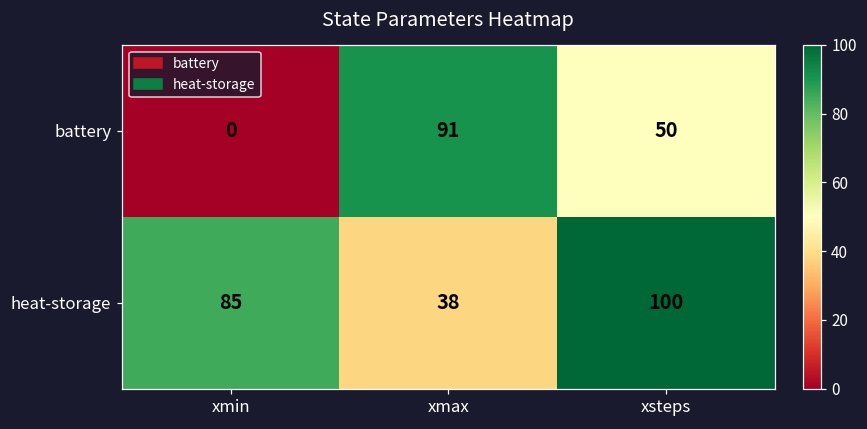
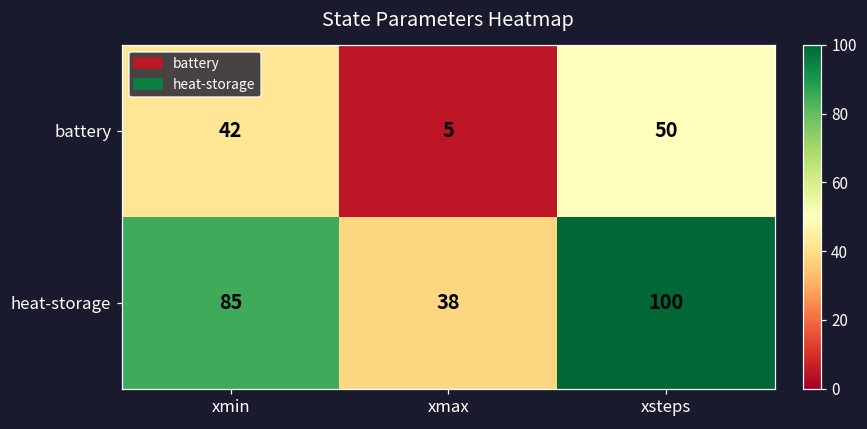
  {
    "battery": {
-     "xmin": 0,
-     "xmax": 91,
+     "xmin": 42,
+     "xmax": 5,
      "xsteps": 50
    },
    "heat-storage": {
      "xmin": 85,
      "xmax": 38,
      "xsteps": 100
    }
  }
